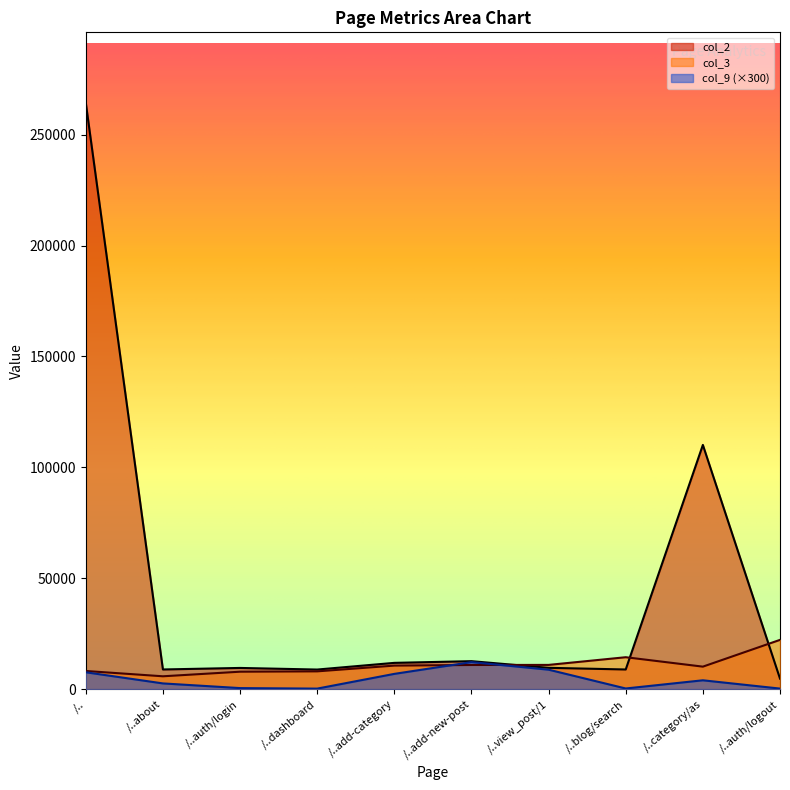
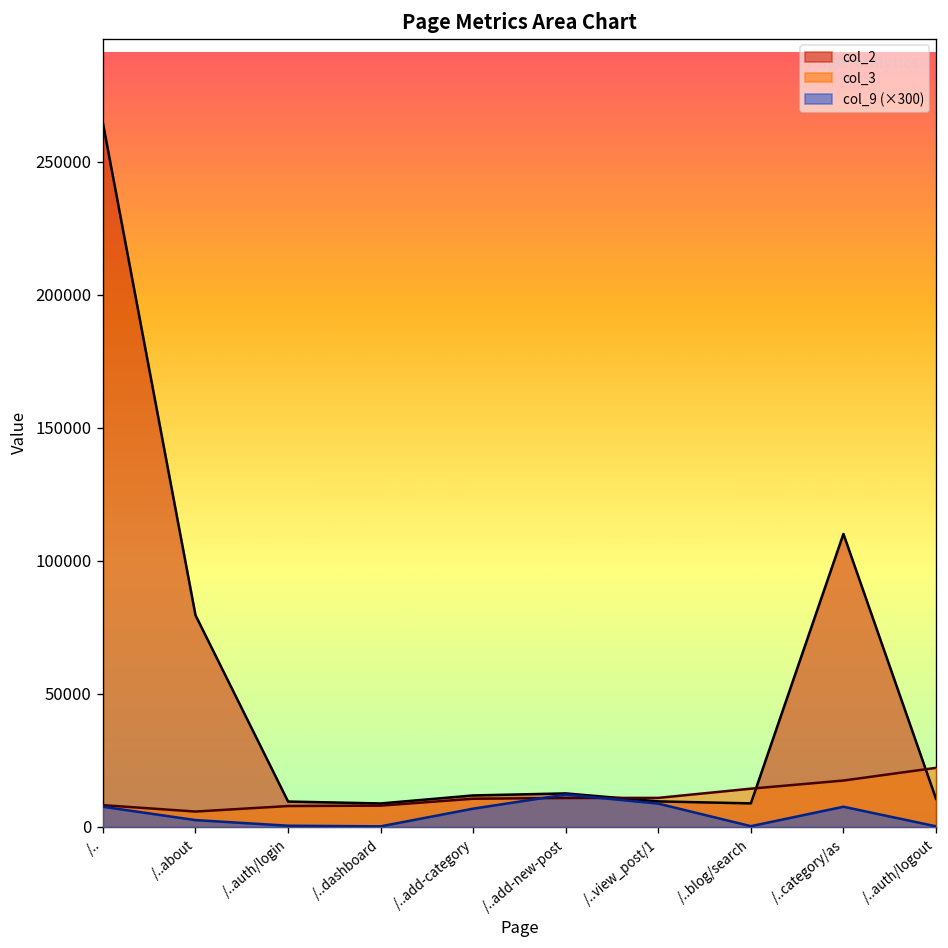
  {
    "col_2": {
      "/..": 264000,
-     "/..about": 9000,
+     "/..about": 80000,
      "/..auth/login": 10000,
      "/..add-category": 12000,
      "/..blog/search": 9000,
      "/..category/as": 110000,
-     "/..auth/logout": 5000
+     "/..auth/logout": 11000
    },
    "col_3": {
      "/..about": 6000,
      "/..auth/login": 8000,
      "/..add-category": 11000,
      "/..add-new-post": 11000,
      "/..view_post/1": 11000,
      "/..blog/search": 14000,
-     "/..category/as": 10000,
+     "/..category/as": 17000,
      "/..auth/logout": 22000
    },
    "col_9 (×300)": {
      "/..about": 3000,
      "/..auth/login": 0,
      "/..dashboard": 0,
      "/..add-category": 7000,
      "/..blog/search": 0,
-     "/..category/as": 4000,
+     "/..category/as": 8000,
      "/..auth/logout": 0
    }
  }
